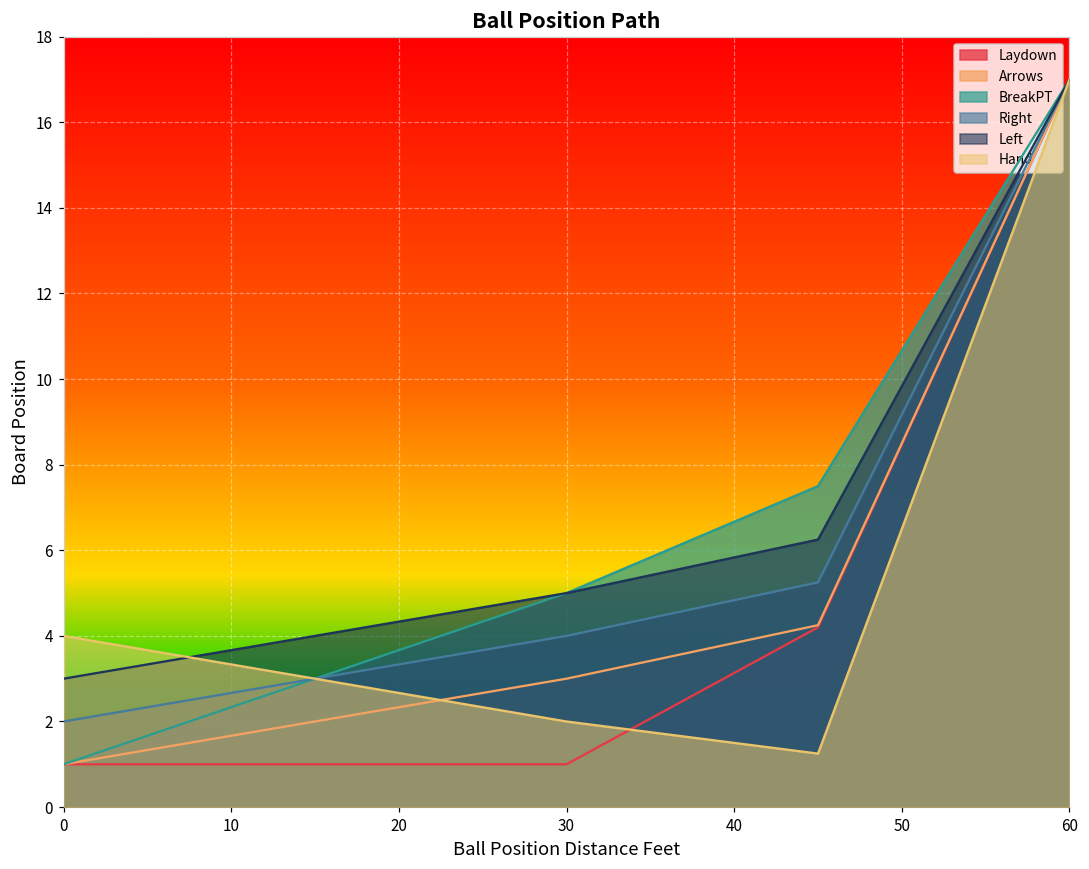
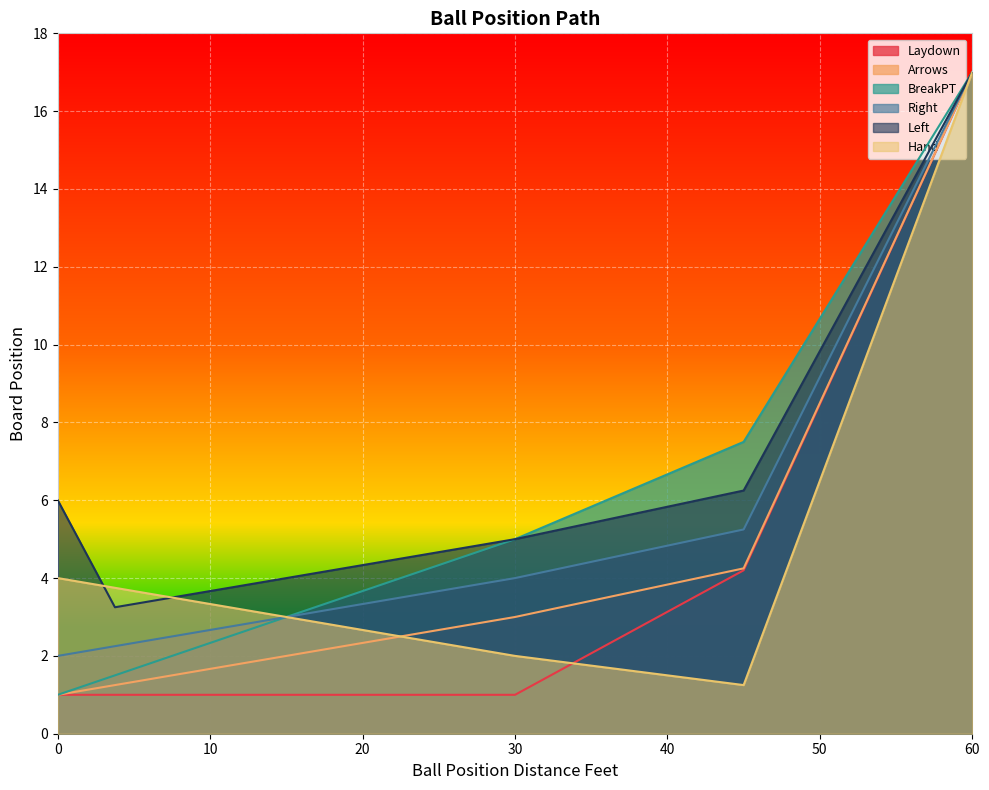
  {
    "Laydown": {
      "30": 1
    },
    "Left": {
-     "0": 3
+     "0": 6
    }
  }
